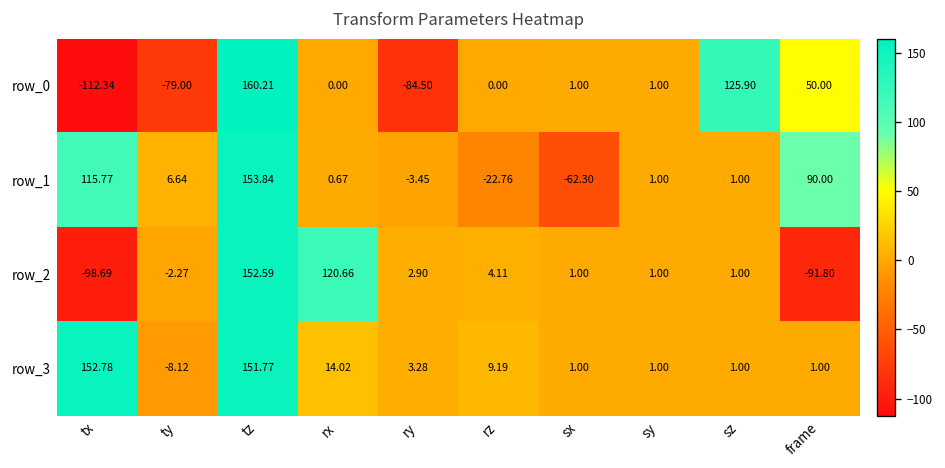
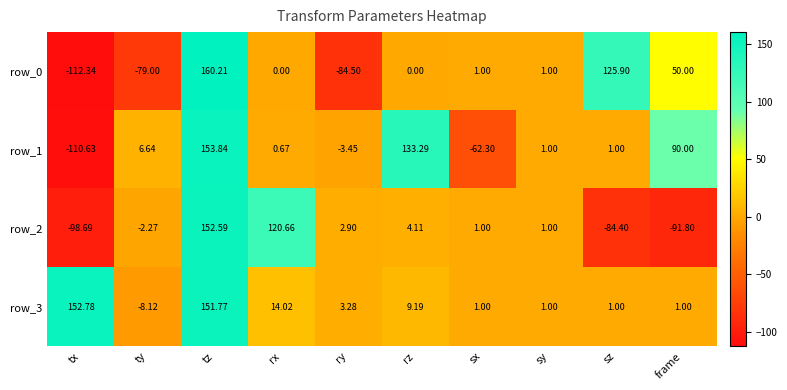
  {
    "row_0": {
      "tx": -112.34,
      "ty": -79.00,
      "tz": 160.21,
      "rx": 0.00,
      "ry": -84.50,
      "rz": 0.00,
      "sx": 1.00,
      "sy": 1.00,
      "sz": 125.90,
      "frame": 50.00
    },
    "row_1": {
-     "tx": 115.77,
+     "tx": -110.63,
      "ty": 6.64,
      "tz": 153.84,
      "rx": 0.67,
      "ry": -3.45,
-     "rz": -22.76,
+     "rz": 133.29,
      "sx": -62.30,
      "sy": 1.00,
      "sz": 1.00,
      "frame": 90.00
    },
    "row_2": {
      "tx": -98.69,
      "ty": -2.27,
      "tz": 152.59,
      "rx": 120.66,
      "ry": 2.90,
      "rz": 4.11,
      "sx": 1.00,
      "sy": 1.00,
-     "sz": 1.00,
+     "sz": -84.40,
      "frame": -91.80
    },
    "row_3": {
      "tx": 152.78,
      "ty": -8.12,
      "tz": 151.77,
      "rx": 14.02,
      "ry": 3.28,
      "rz": 9.19,
      "sx": 1.00,
      "sy": 1.00,
      "sz": 1.00,
      "frame": 1.00
    }
  }
